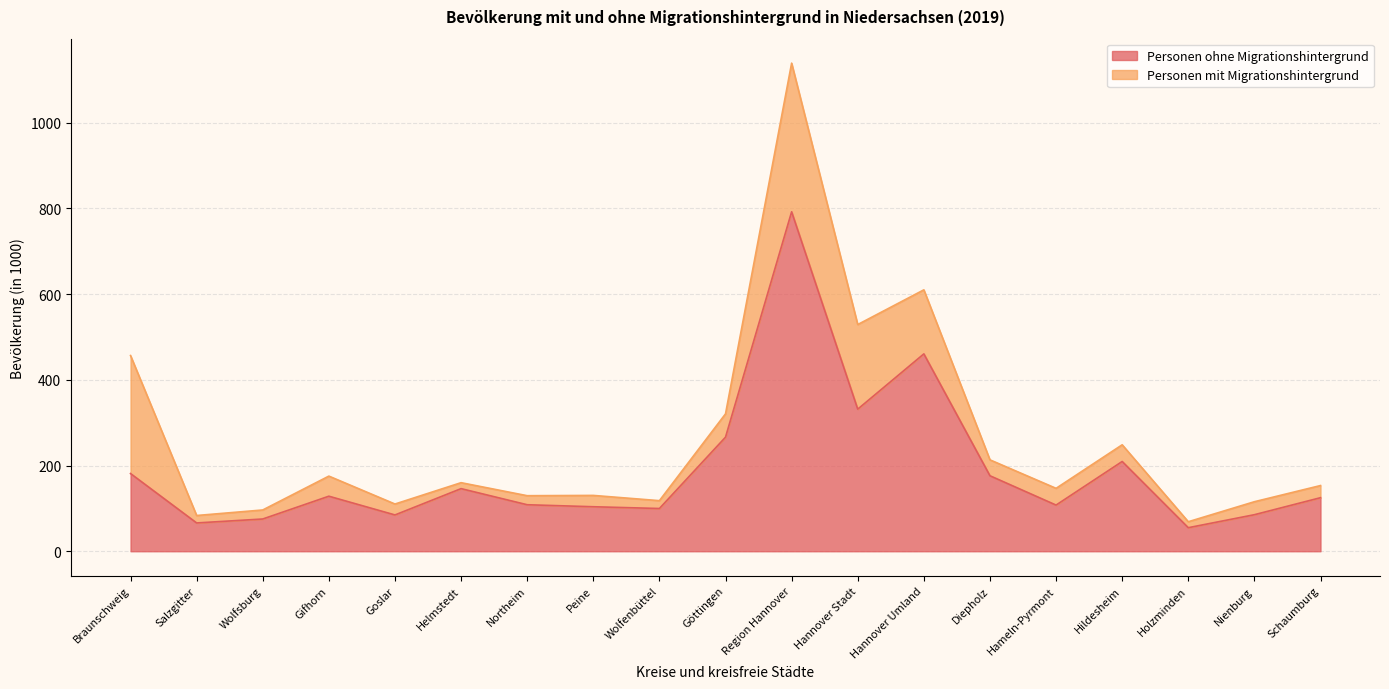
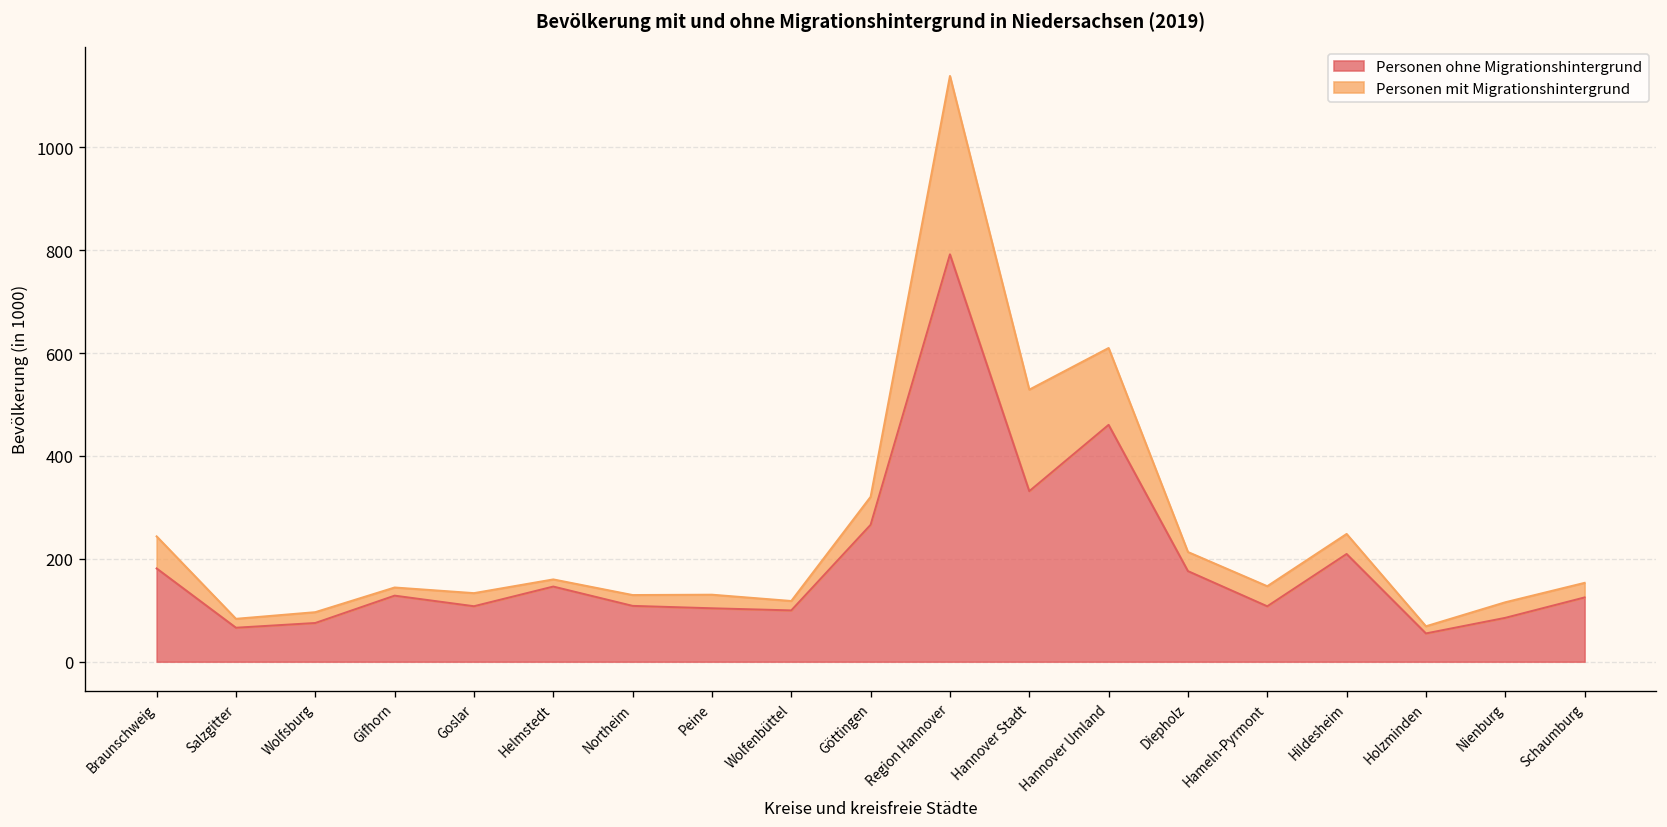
  {
    "Personen ohne Migrationshintergrund": {
      "Braunschweig": 180,
      "Salzgitter": 70,
      "Wolfsburg": 80,
      "Gifhorn": 130,
-     "Goslar": 80,
+     "Goslar": 110,
      "Helmstedt": 150,
      "Northeim": 110,
      "Peine": 100,
      "Wolfenbüttel": 100,
      "Göttingen": 270,
      "Region Hannover": 790,
      "Hannover Stadt": 330,
      "Hannover Umland": 460,
      "Diepholz": 180,
      "Hameln-Pyrmont": 110,
      "Hildesheim": 210,
      "Holzminden": 50,
      "Nienburg": 90,
      "Schaumburg": 120
    },
    "Personen mit Migrationshintergrund": {
-     "Braunschweig": 280,
+     "Braunschweig": 60,
      "Salzgitter": 20,
      "Wolfsburg": 20,
-     "Gifhorn": 50,
+     "Gifhorn": 20,
      "Goslar": 30,
      "Helmstedt": 10,
      "Northeim": 20,
      "Peine": 30,
      "Wolfenbüttel": 20,
      "Göttingen": 50,
      "Region Hannover": 350,
      "Hannover Stadt": 200,
      "Hannover Umland": 150,
      "Diepholz": 40,
      "Hameln-Pyrmont": 40,
      "Hildesheim": 40,
      "Holzminden": 10,
      "Nienburg": 30,
      "Schaumburg": 30
    }
  }
